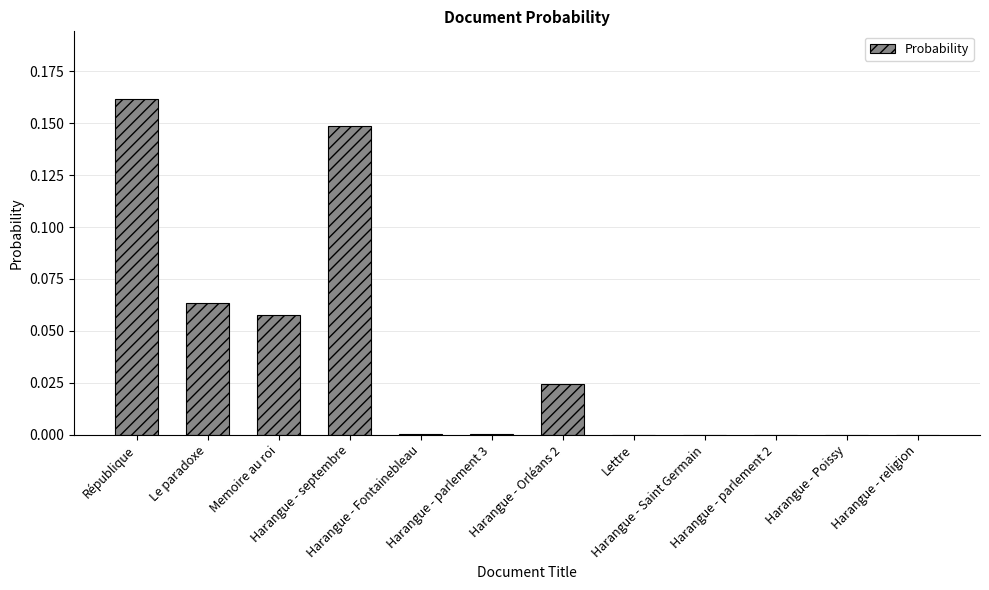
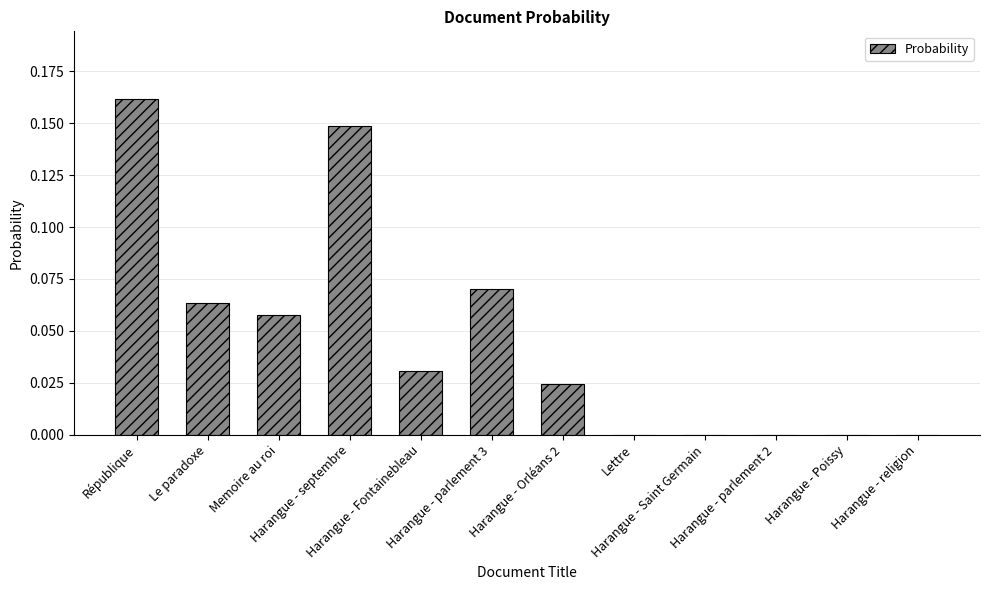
  {
    "République": 0.162,
    "Le paradoxe": 0.064,
    "Memoire au roi": 0.058,
    "Harangue - septembre": 0.149,
-   "Harangue - Fontainebleau": 0.000,
-   "Harangue - parlement 3": 0.000,
+   "Harangue - Fontainebleau": 0.031,
+   "Harangue - parlement 3": 0.070,
    "Harangue - Orléans 2": 0.024,
    "Lettre": 0.000,
    "Harangue - Saint Germain": 0.000,
    "Harangue - parlement 2": 0.000,
    "Harangue - Poissy": 0.000,
    "Harangue - religion": 0.000
  }
